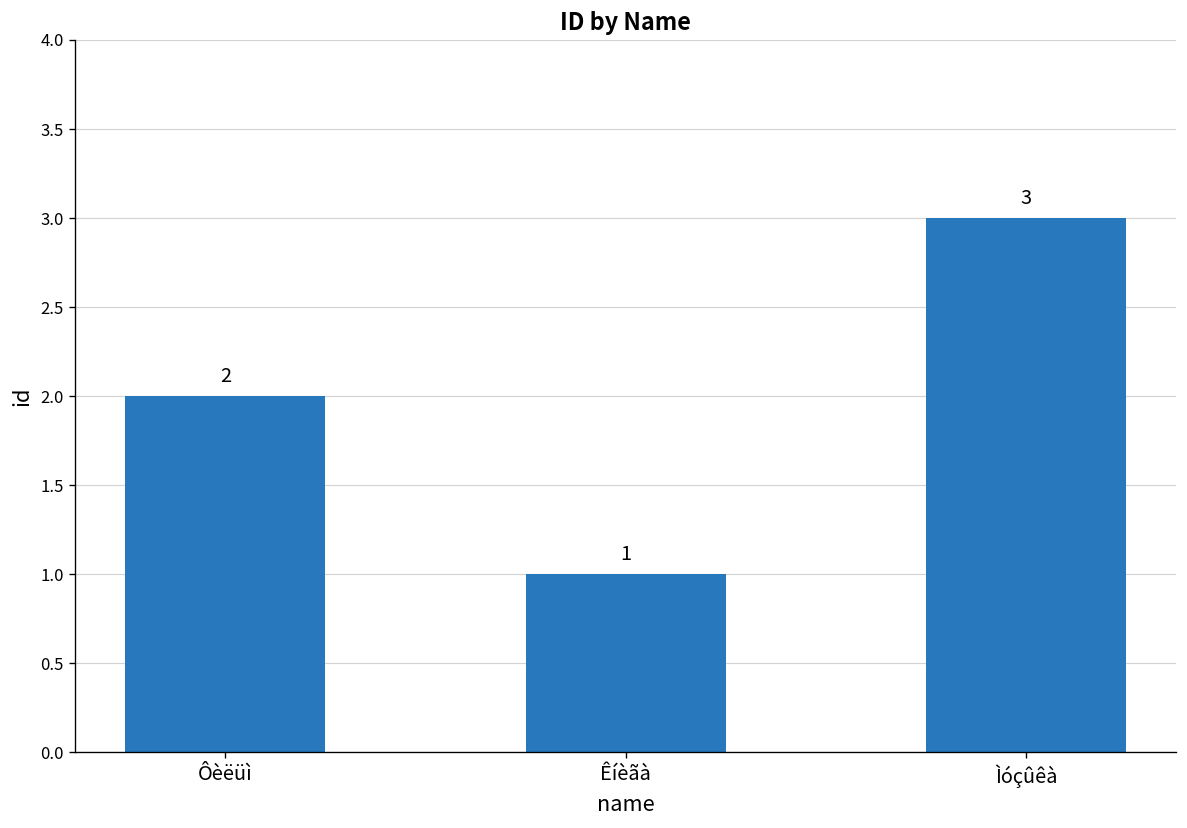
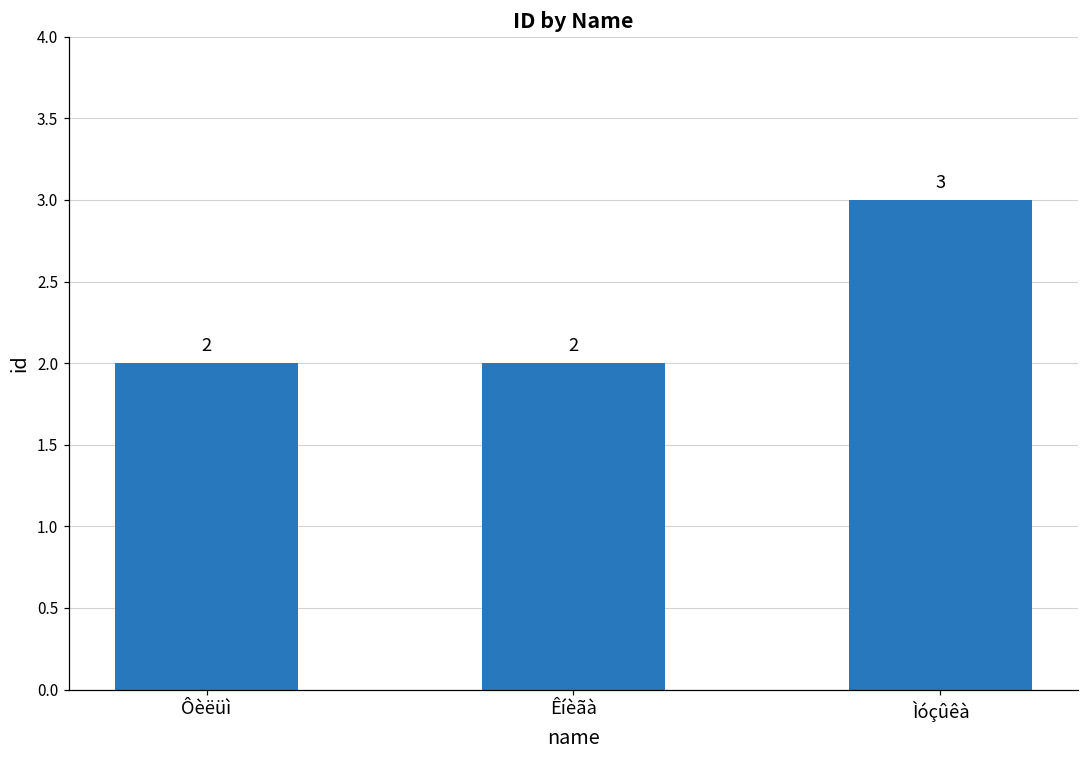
  {
    "Ôèëüì": 2,
-   "Êíèãà": 1,
+   "Êíèãà": 2,
    "Ìóçûêà": 3
  }
